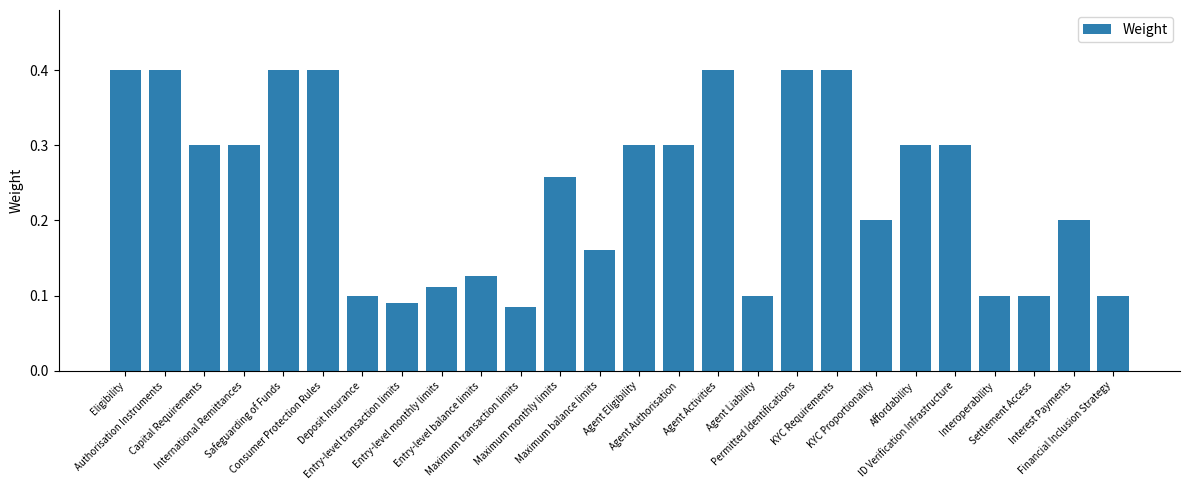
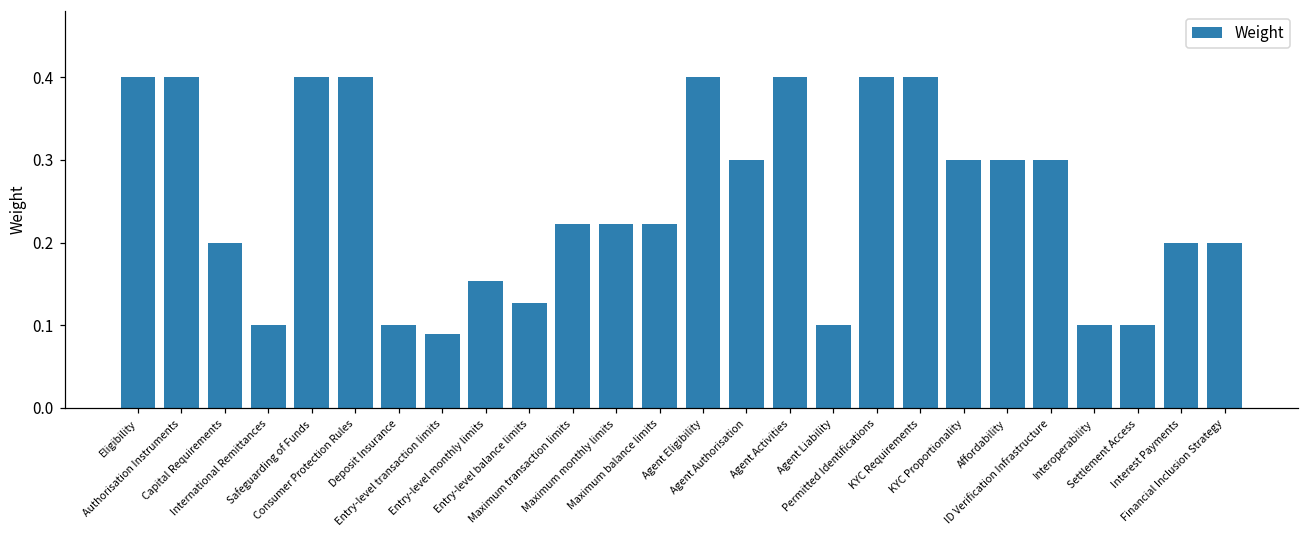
  {
    "Eligibility": 0.40,
    "Authorisation Instruments": 0.40,
-   "Capital Requirements": 0.3,
-   "International Remittances": 0.3,
+   "Capital Requirements": 0.2,
+   "International Remittances": 0.1,
    "Safeguarding of Funds": 0.40,
    "Consumer Protection Rules": 0.40,
    "Deposit Insurance": 0.10,
    "Entry-level transaction limits": 0.09,
-   "Entry-level monthly limits": 0.11,
+   "Entry-level monthly limits": 0.15,
    "Entry-level balance limits": 0.13,
-   "Maximum transaction limits": 0.08,
-   "Maximum monthly limits": 0.26,
-   "Maximum balance limits": 0.16,
-   "Agent Eligibility": 0.3,
+   "Maximum transaction limits": 0.22,
+   "Maximum monthly limits": 0.22,
+   "Maximum balance limits": 0.22,
+   "Agent Eligibility": 0.4,
    "Agent Authorisation": 0.30,
    "Agent Activities": 0.40,
    "Agent Liability": 0.10,
    "Permitted Identifications": 0.40,
    "KYC Requirements": 0.40,
-   "KYC Proportionality": 0.2,
+   "KYC Proportionality": 0.3,
    "Affordability": 0.30,
    "ID Verification Infrastructure": 0.30,
    "Interoperability": 0.10,
    "Settlement Access": 0.10,
    "Interest Payments": 0.20,
-   "Financial Inclusion Strategy": 0.1
+   "Financial Inclusion Strategy": 0.2
  }
